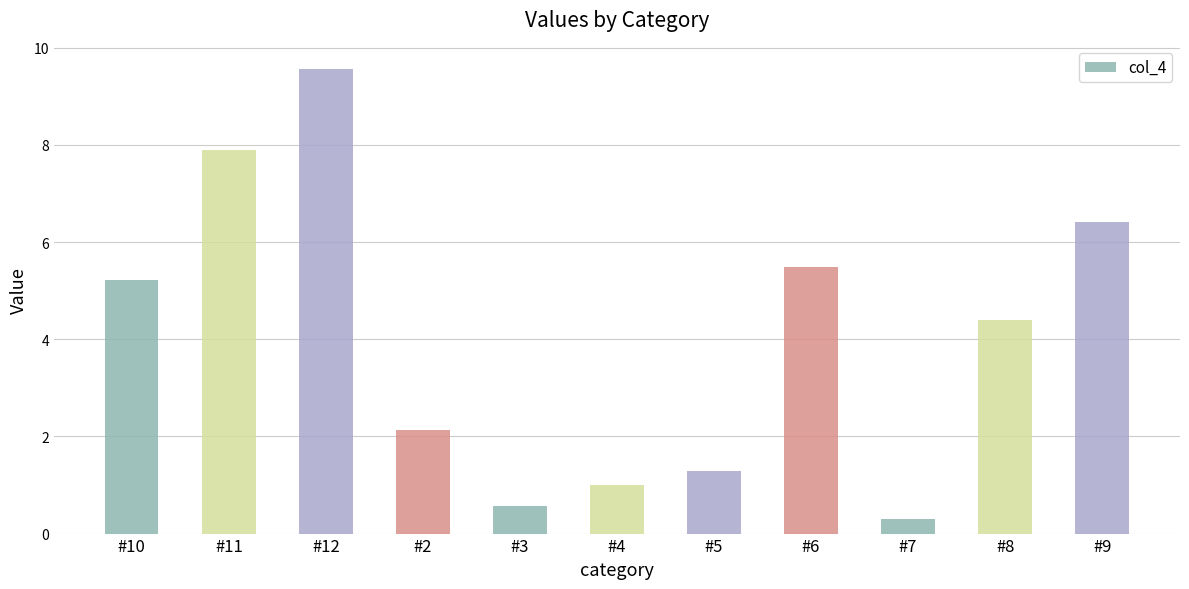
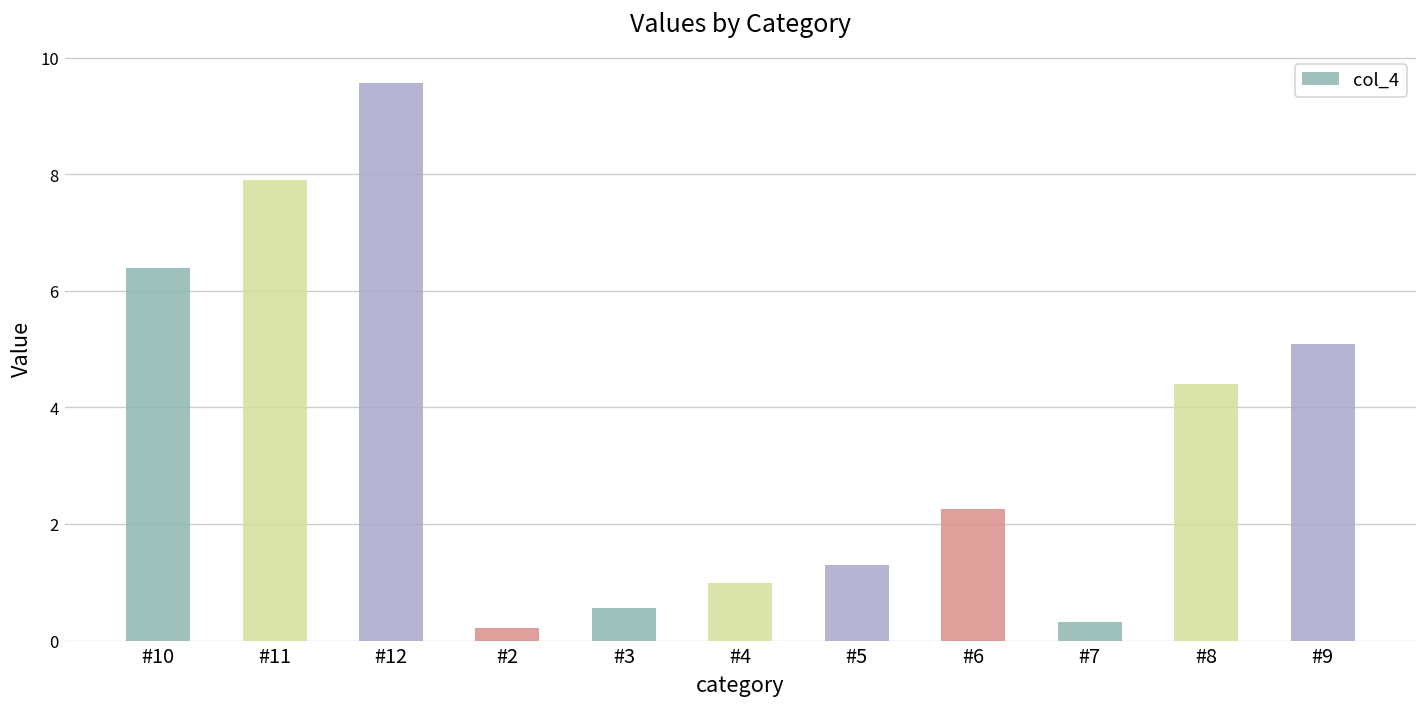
  {
-   "#10": 5.2,
+   "#10": 6.4,
    "#11": 7.9,
    "#12": 9.6,
-   "#2": 2.1,
+   "#2": 0.2,
    "#3": 0.6,
    "#4": 1.0,
    "#5": 1.3,
-   "#6": 5.5,
+   "#6": 2.3,
    "#7": 0.3,
    "#8": 4.4,
-   "#9": 6.4
+   "#9": 5.1
  }
